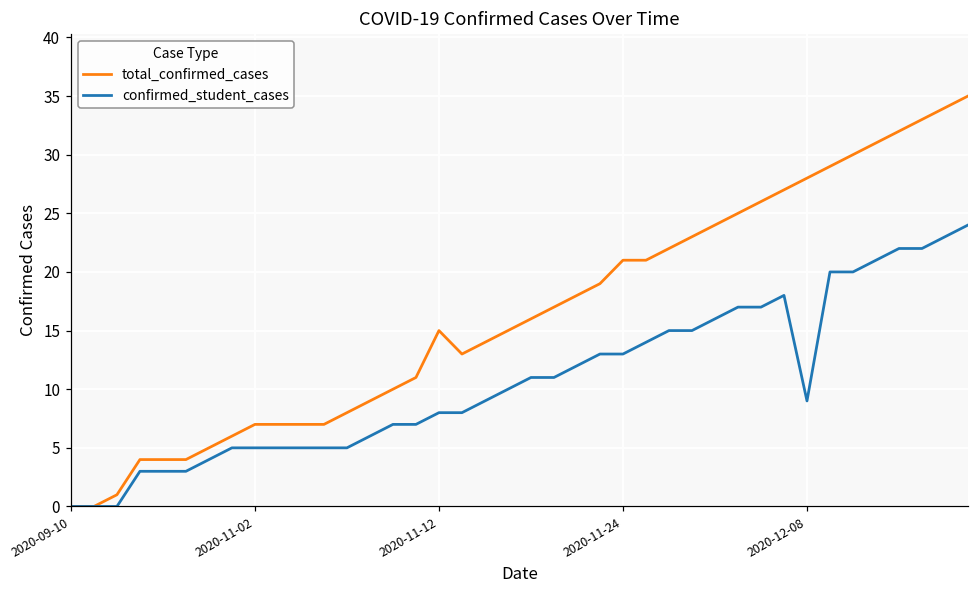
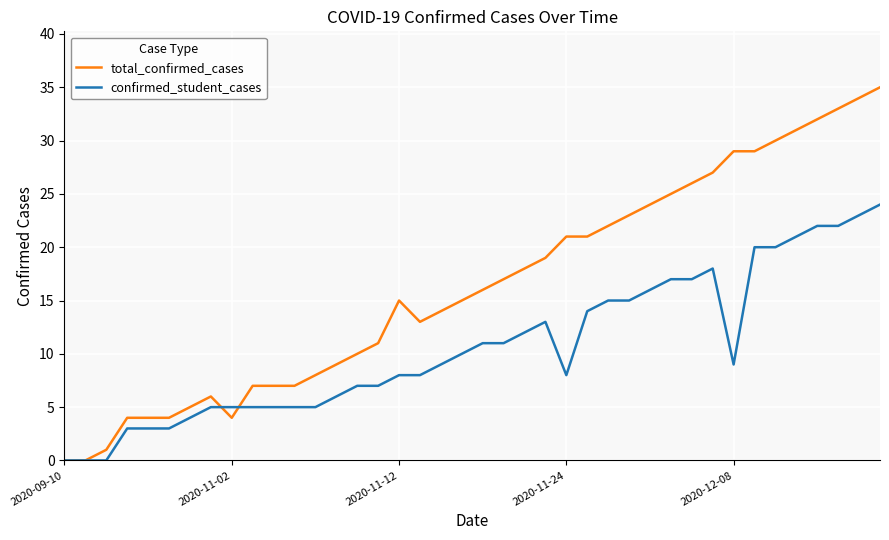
  {
    "total_confirmed_cases": {
-     "2020-11-02": 7,
+     "2020-11-02": 4,
      "2020-11-12": 15,
      "2020-11-24": 21,
-     "2020-12-08": 28
+     "2020-12-08": 29
    },
    "confirmed_student_cases": {
      "2020-11-02": 5,
      "2020-11-12": 8,
-     "2020-11-24": 13,
+     "2020-11-24": 8,
      "2020-12-08": 9
    }
  }
